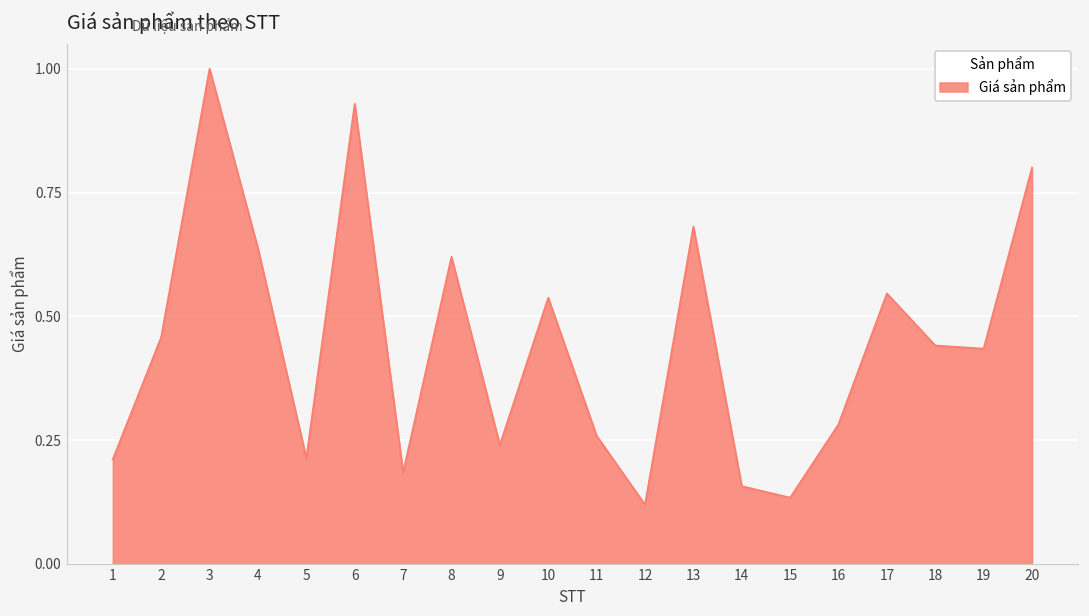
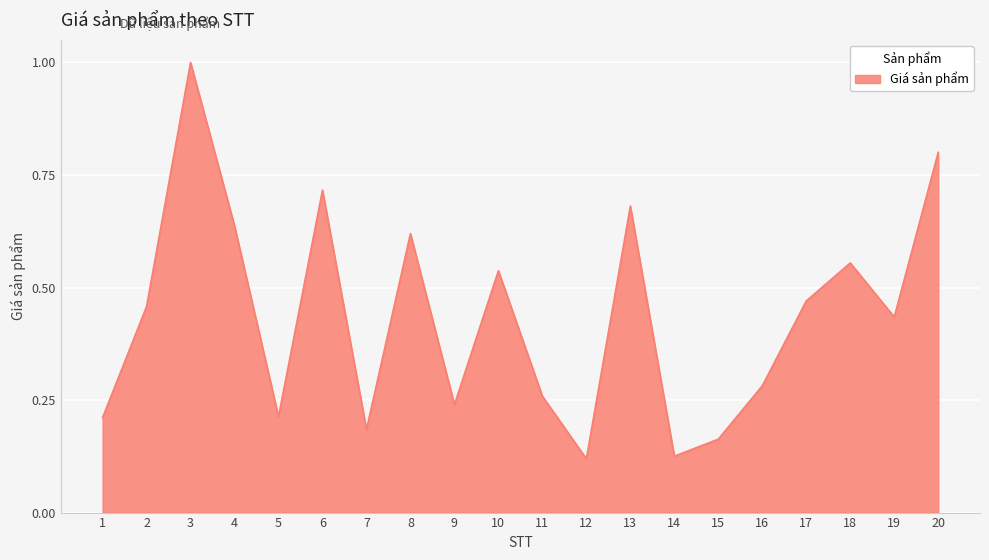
  {
    "1": 0.21,
    "2": 0.46,
    "3": 1.00,
    "4": 0.64,
    "5": 0.21,
-   "6": 0.93,
+   "6": 0.72,
    "7": 0.18,
    "8": 0.62,
    "9": 0.24,
    "10": 0.54,
    "11": 0.26,
    "12": 0.12,
    "13": 0.68,
-   "14": 0.16,
-   "15": 0.13,
+   "14": 0.13,
+   "15": 0.16,
    "16": 0.28,
-   "17": 0.55,
-   "18": 0.44,
+   "17": 0.47,
+   "18": 0.55,
    "19": 0.43,
    "20": 0.80
  }
